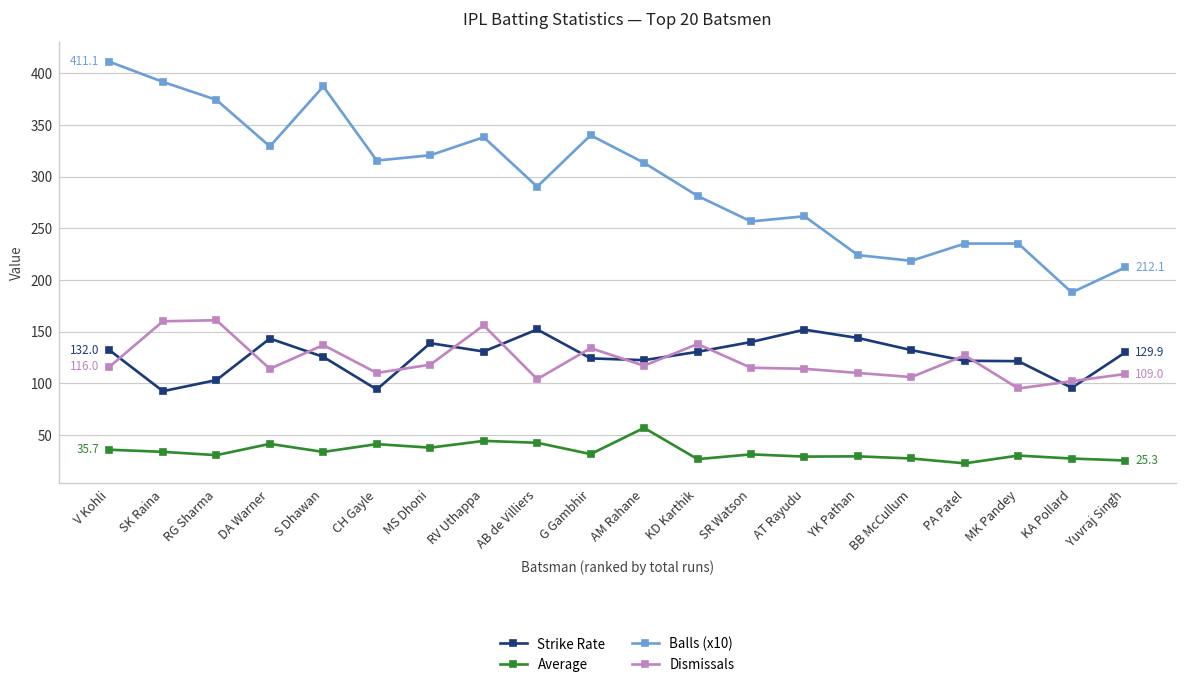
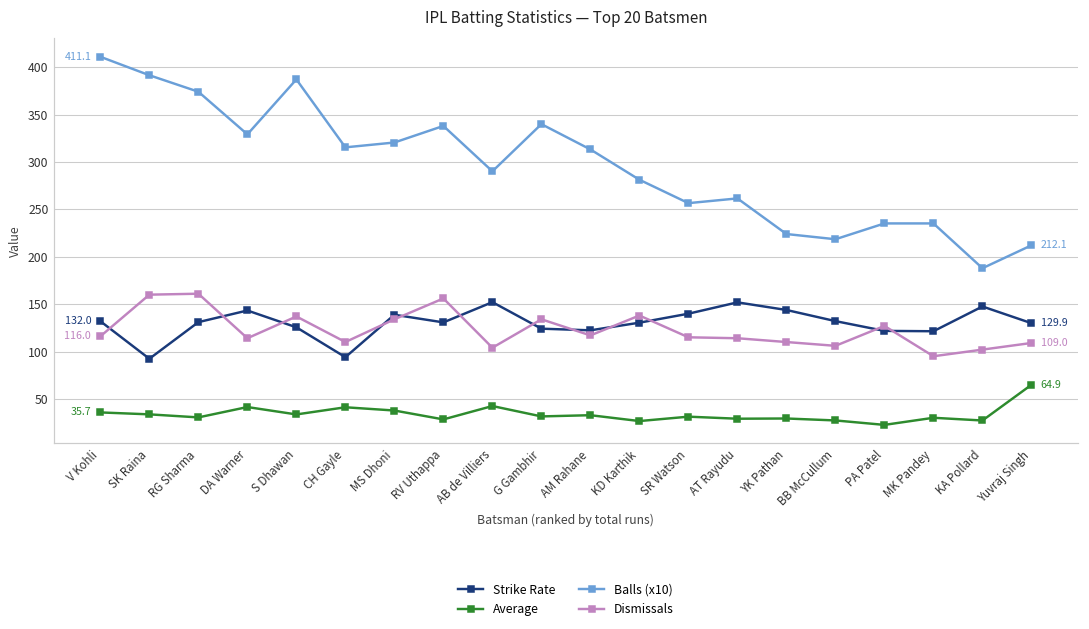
  {
    "Strike Rate": {
      "SK Raina": 90,
-     "RG Sharma": 100,
+     "RG Sharma": 130,
      "DA Warner": 140,
      "S Dhawan": 130,
      "CH Gayle": 90,
      "MS Dhoni": 140,
      "RV Uthappa": 130,
      "AB de Villiers": 150,
      "G Gambhir": 120,
      "AM Rahane": 120,
      "KD Karthik": 130,
      "SR Watson": 140,
      "AT Rayudu": 150,
      "YK Pathan": 140,
      "BB McCullum": 130,
      "PA Patel": 120,
      "MK Pandey": 120,
-     "KA Pollard": 100
+     "KA Pollard": 150
    },
    "Average": {
      "V Kohli": 35.7,
-     "RV Uthappa": 40,
-     "AM Rahane": 60,
-     "Yuvraj Singh": 25.3
+     "RV Uthappa": 30,
+     "AM Rahane": 30,
+     "Yuvraj Singh": 64.9
    },
    "Balls (x10)": {
      "V Kohli": 411.1,
      "Yuvraj Singh": 212.1
    },
    "Dismissals": {
      "SK Raina": 160,
      "RG Sharma": 160,
      "DA Warner": 110,
      "S Dhawan": 140,
      "CH Gayle": 110,
-     "MS Dhoni": 120,
+     "MS Dhoni": 130,
      "RV Uthappa": 160,
      "AB de Villiers": 100,
      "G Gambhir": 130,
      "AM Rahane": 120,
      "KD Karthik": 140,
      "SR Watson": 120,
      "AT Rayudu": 110,
      "YK Pathan": 110,
      "BB McCullum": 110,
      "PA Patel": 130,
      "MK Pandey": 100,
      "KA Pollard": 100
    }
  }
